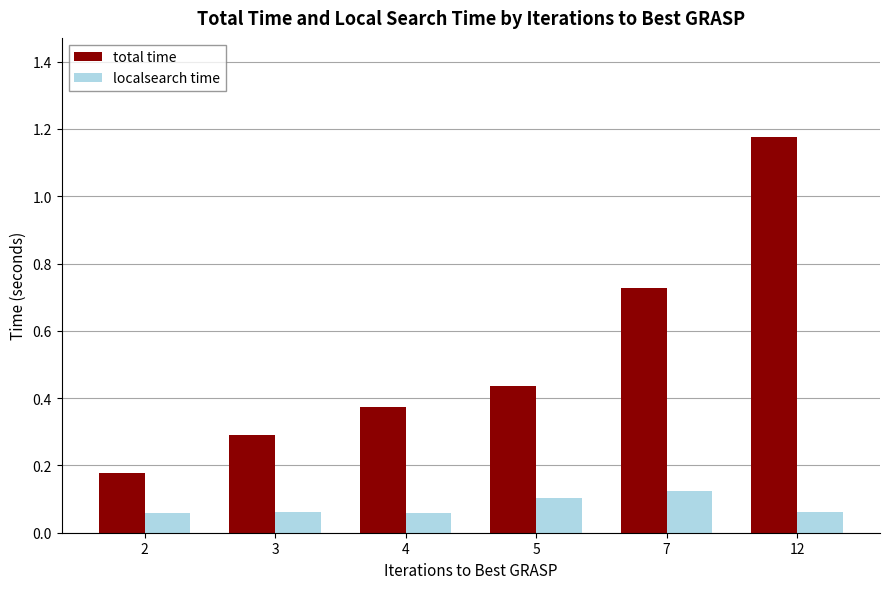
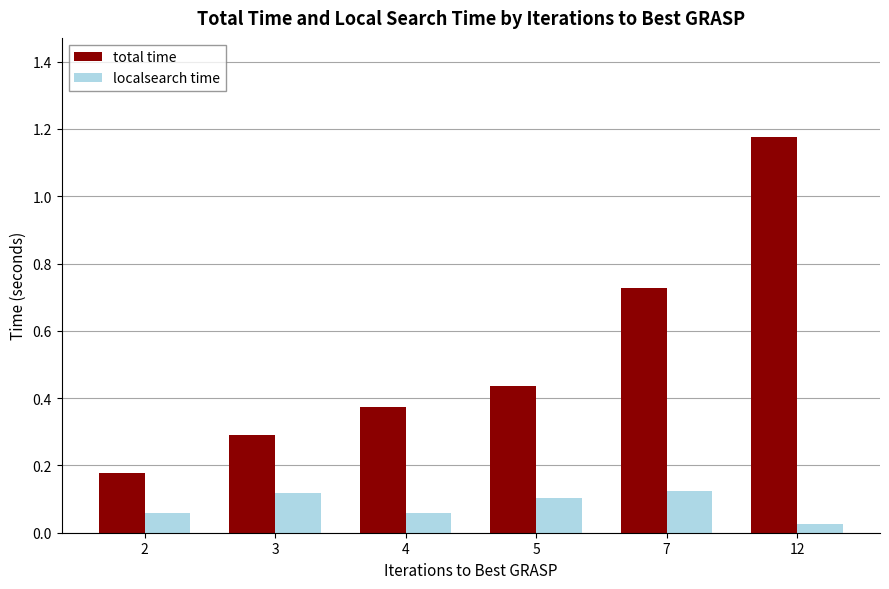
  {
    "total time": {
      "2": 0.18,
      "3": 0.29,
      "4": 0.37,
      "5": 0.44,
      "7": 0.73,
      "12": 1.18
    },
    "localsearch time": {
      "2": 0.06,
-     "3": 0.06,
+     "3": 0.12,
      "4": 0.06,
      "5": 0.10,
      "7": 0.12,
-     "12": 0.06
+     "12": 0.03
    }
  }
